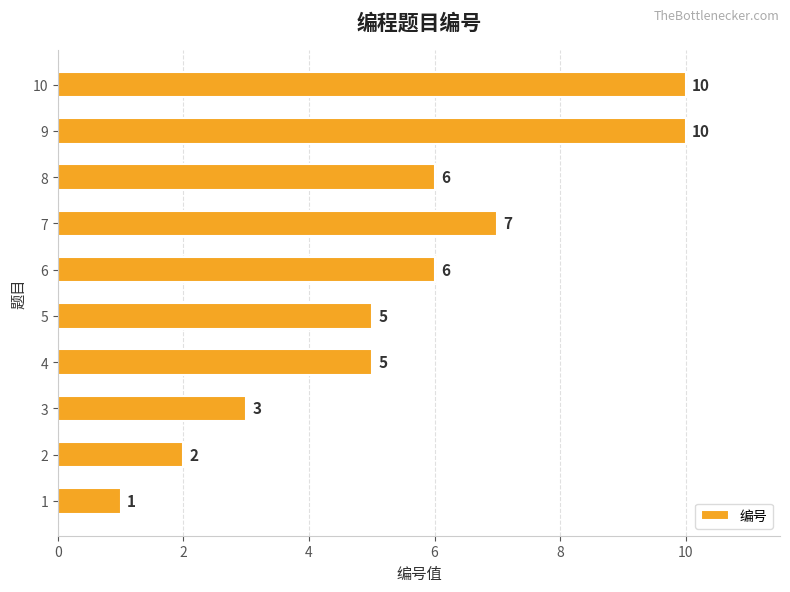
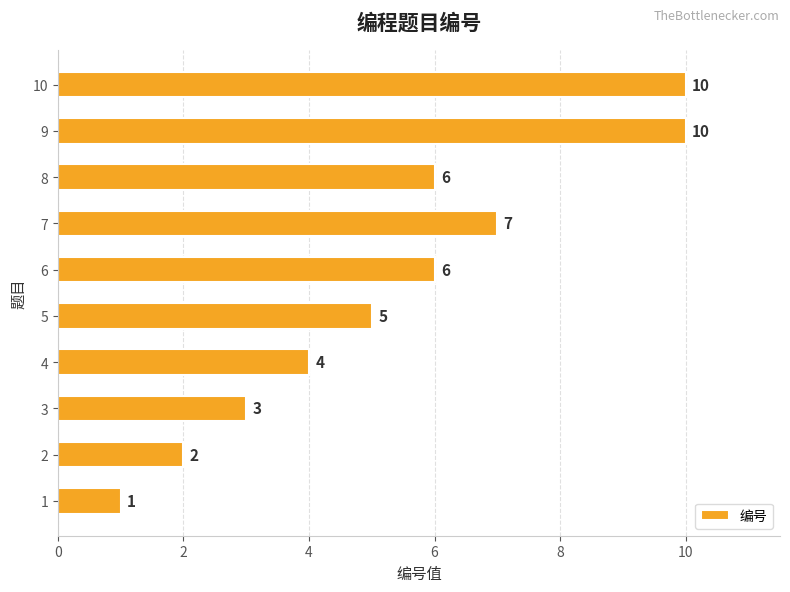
  {
    "10": 10,
    "9": 10,
    "8": 6,
    "7": 7,
    "6": 6,
    "5": 5,
-   "4": 5,
+   "4": 4,
    "3": 3,
    "2": 2,
    "1": 1
  }
